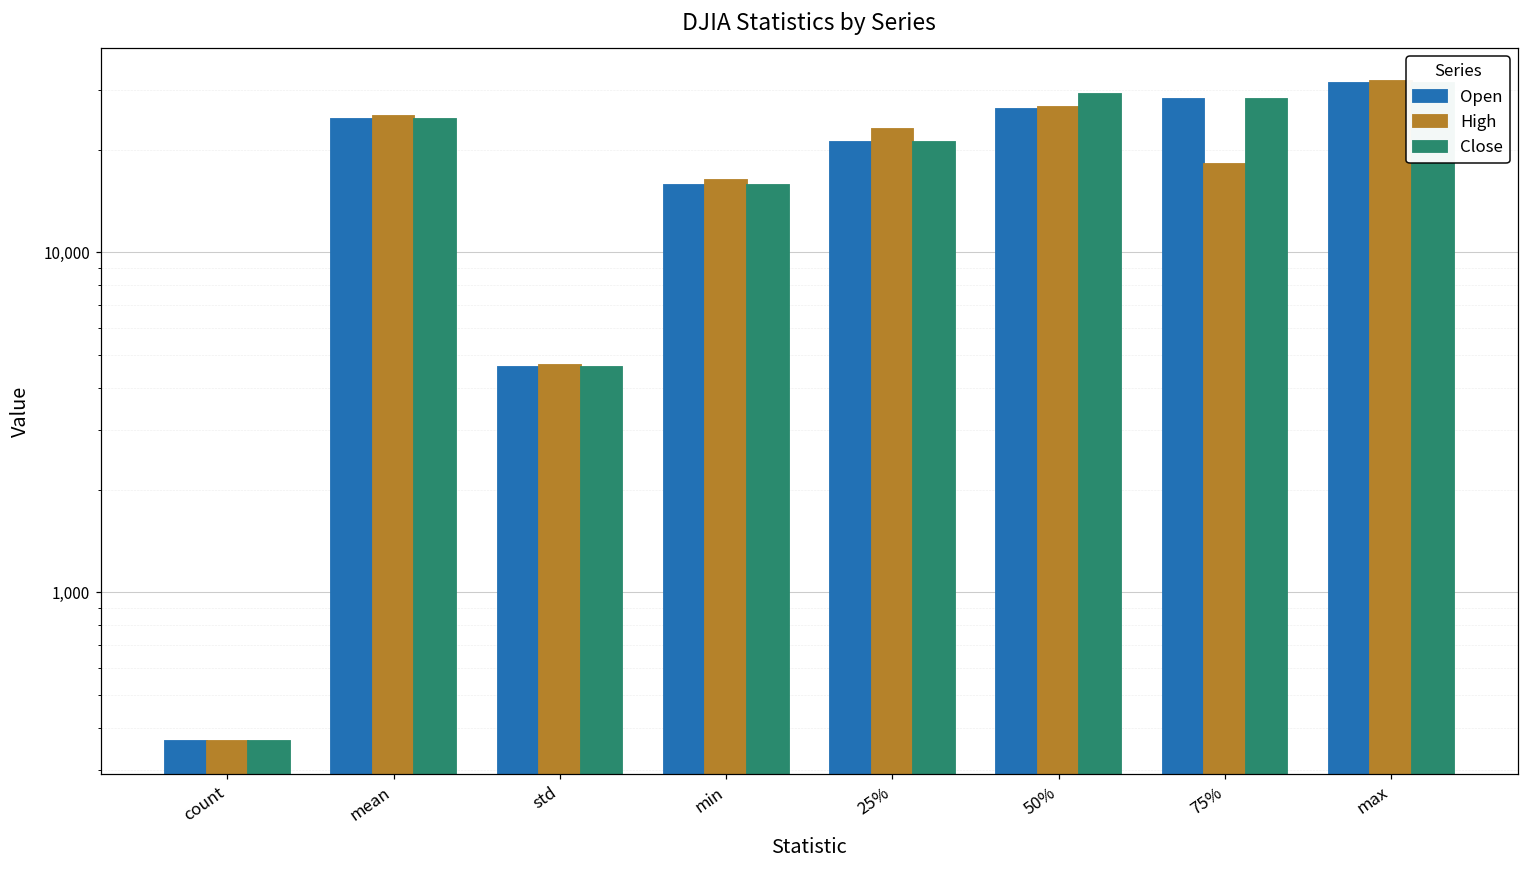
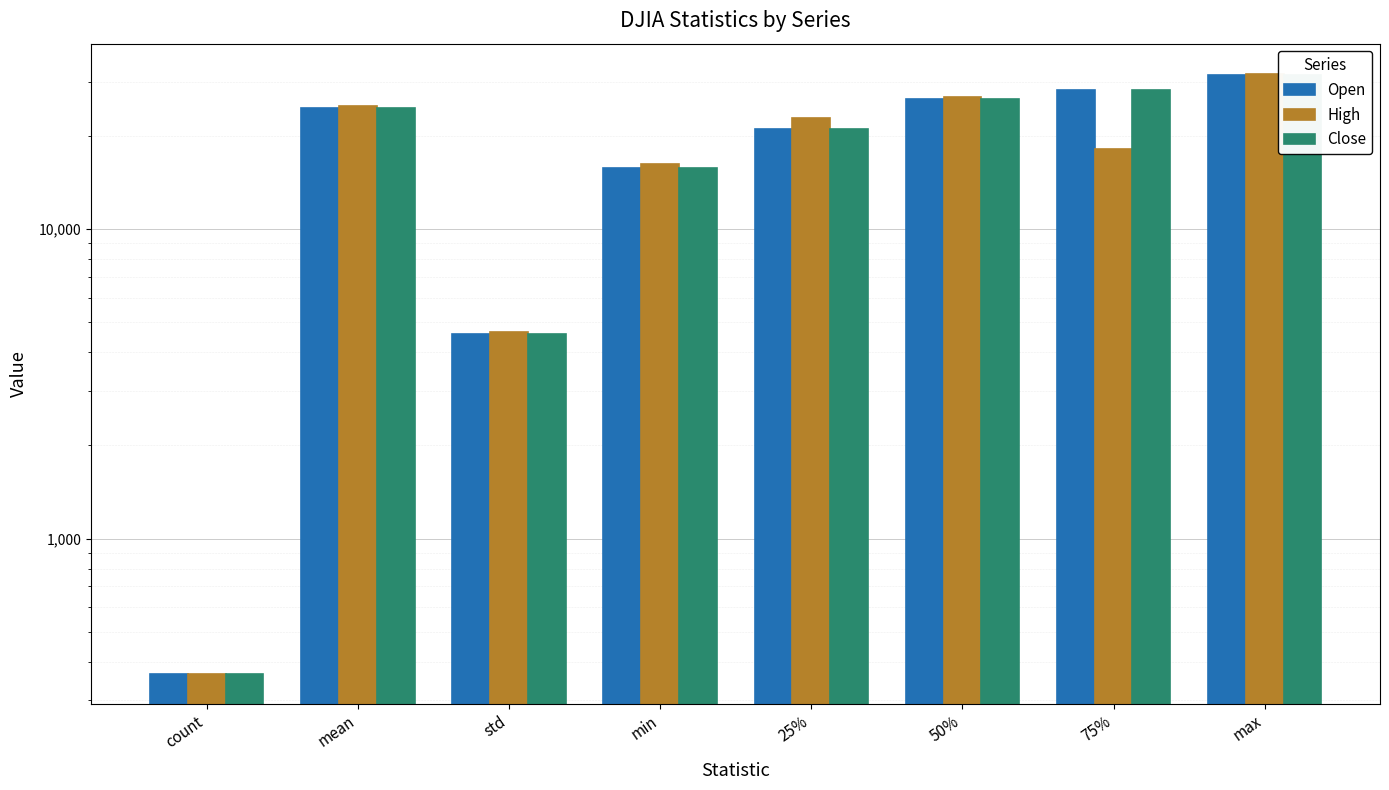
  {
    "Open": {
      "count": "370",
      "mean": "25,000",
      "std": "4,600",
      "min": "16,000",
      "25%": "21,000",
      "50%": "26,000",
      "75%": "28,000",
      "max": "31,000"
    },
    "High": {
      "count": "370",
      "mean": "25,000",
      "std": "4,600",
      "min": "16,000",
      "25%": "23,000",
      "50%": "27,000",
      "75%": "18,000",
      "max": "32,000"
    },
    "Close": {
      "count": "370",
      "mean": "25,000",
      "std": "4,600",
      "min": "16,000",
      "25%": "21,000",
-     "50%": "29,000",
+     "50%": "26,000",
      "75%": "28,000"
    }
  }
